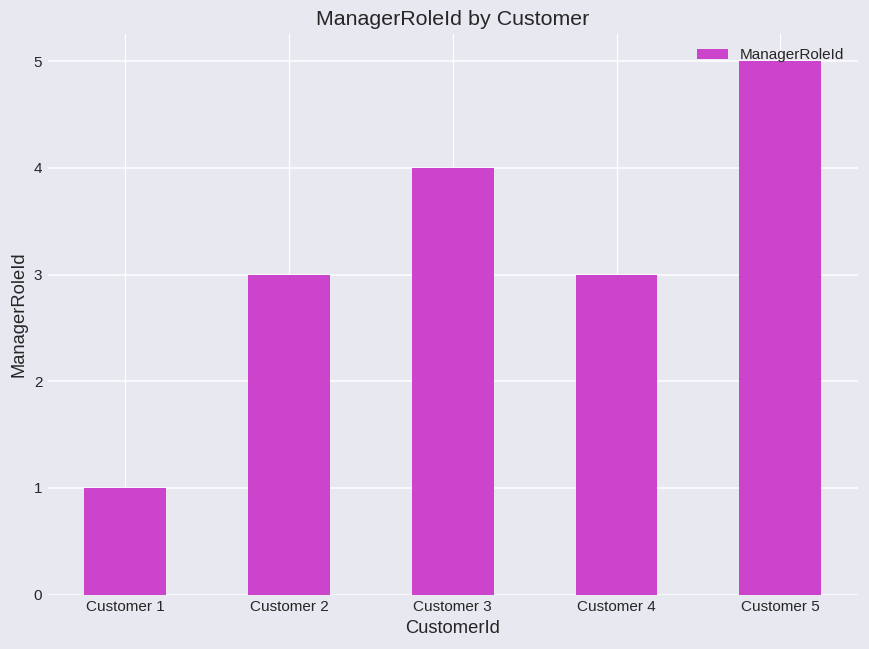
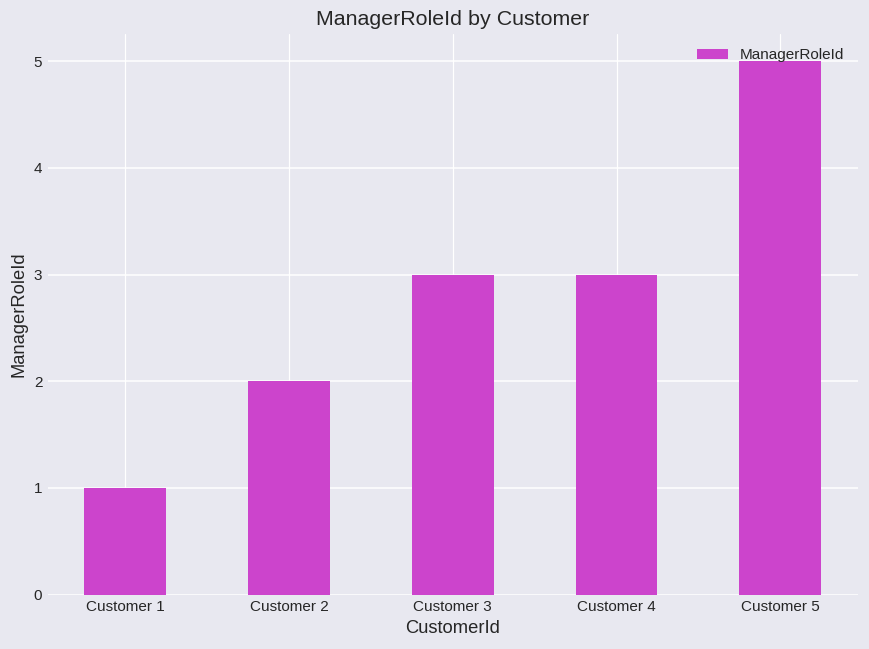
  {
    "Customer 1": 1,
-   "Customer 2": 3,
-   "Customer 3": 4,
+   "Customer 2": 2,
+   "Customer 3": 3,
    "Customer 4": 3,
    "Customer 5": 5
  }
